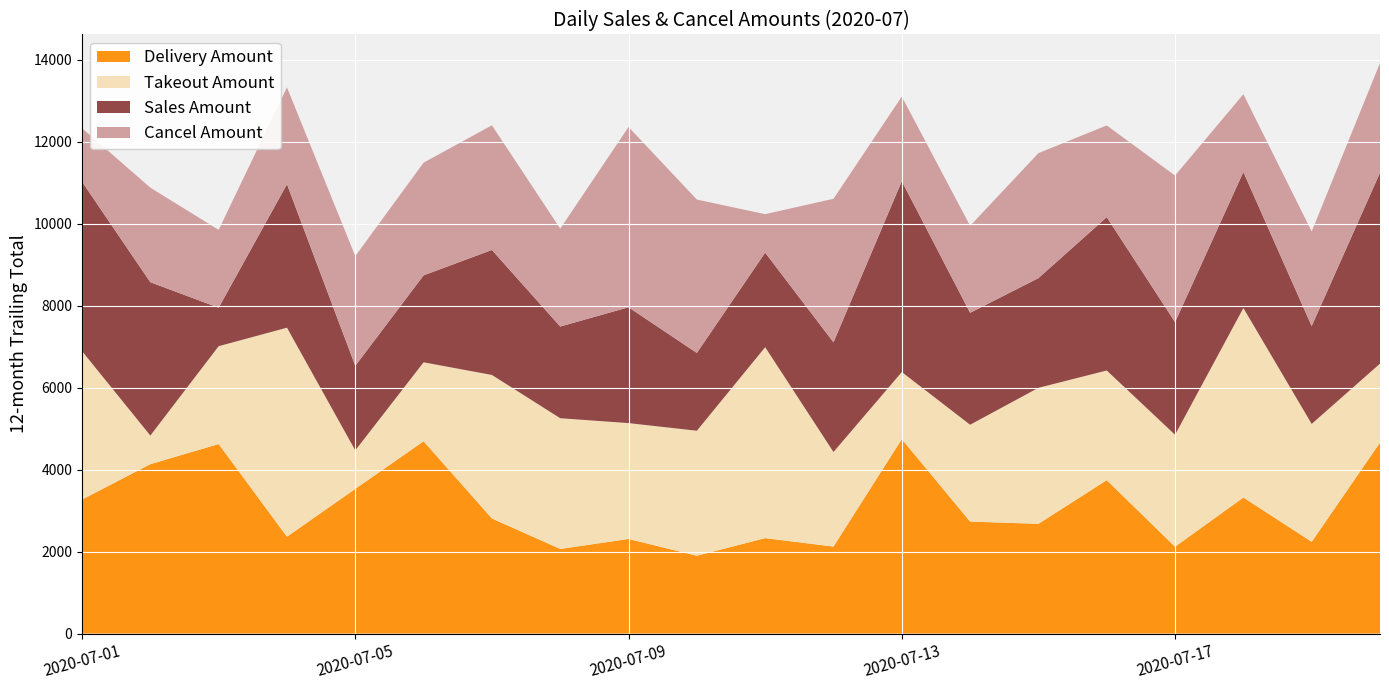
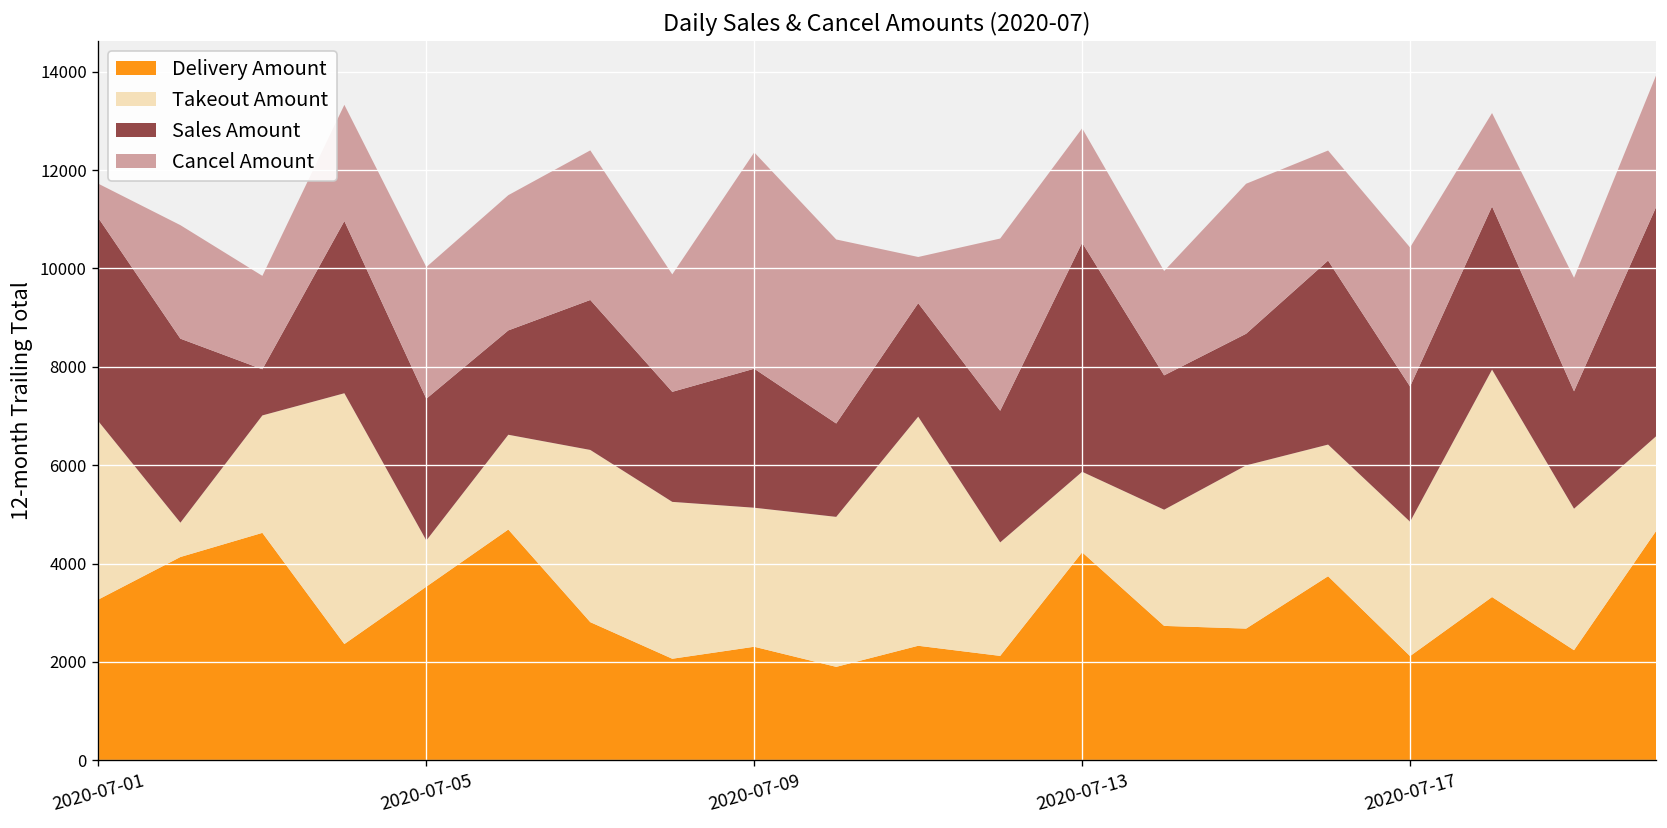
  {
    "Delivery Amount": {
      "2020-07-01": 3300,
      "2020-07-05": 3500,
      "2020-07-09": 2300,
-     "2020-07-13": 4700,
+     "2020-07-13": 4200,
      "2020-07-17": 2100
    },
    "Takeout Amount": {
      "2020-07-01": 3600,
      "2020-07-05": 900,
      "2020-07-09": 2800,
      "2020-07-13": 1600,
      "2020-07-17": 2700
    },
    "Sales Amount": {
      "2020-07-01": 4100,
-     "2020-07-05": 2100,
+     "2020-07-05": 2900,
      "2020-07-09": 2800,
      "2020-07-13": 4700,
      "2020-07-17": 2800
    },
    "Cancel Amount": {
-     "2020-07-01": 1300,
+     "2020-07-01": 700,
      "2020-07-05": 2700,
      "2020-07-09": 4400,
-     "2020-07-13": 2100,
-     "2020-07-17": 3600
+     "2020-07-13": 2300,
+     "2020-07-17": 2800
    }
  }
